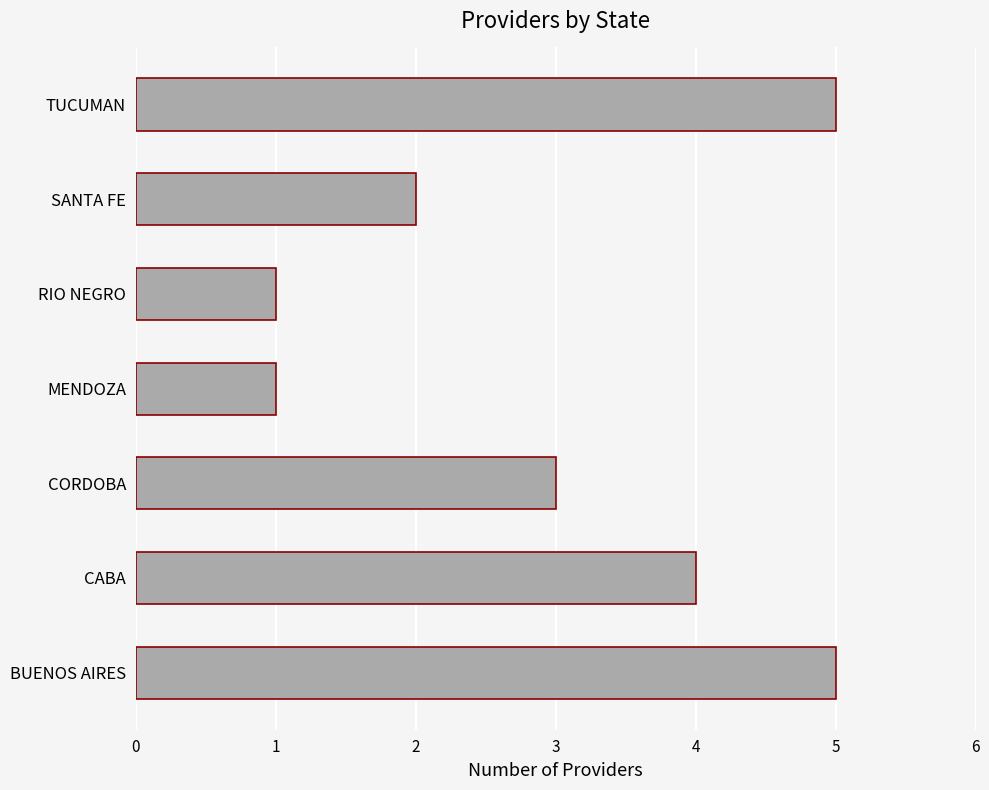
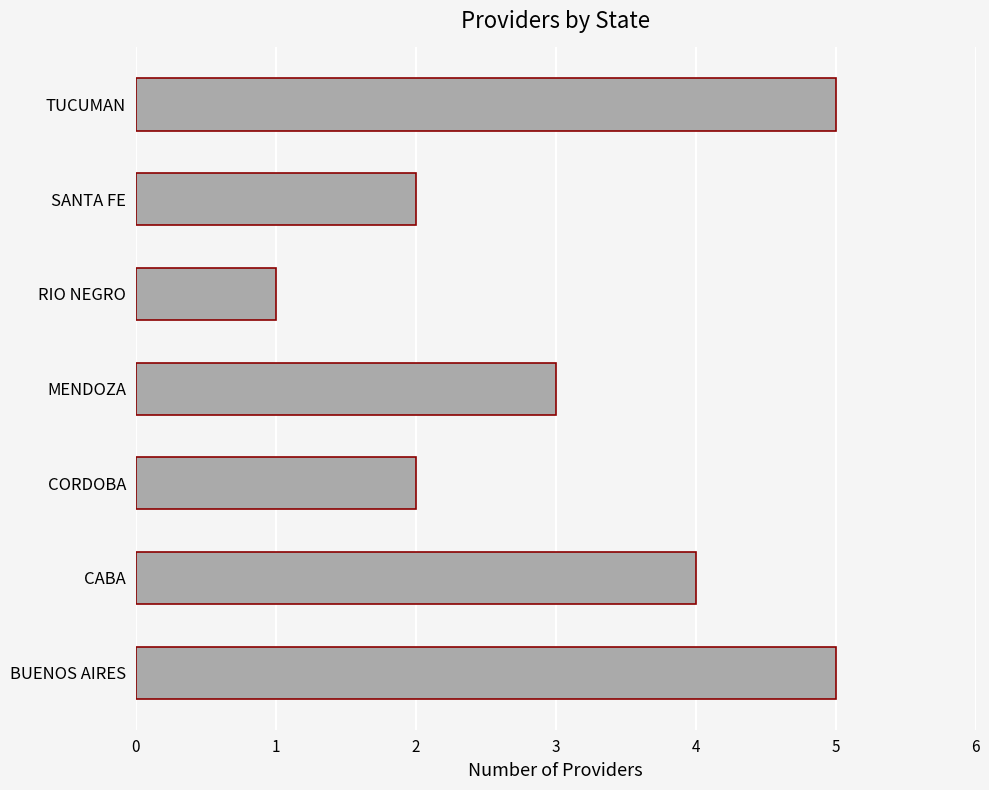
  {
    "TUCUMAN": 5,
    "SANTA FE": 2,
    "RIO NEGRO": 1,
-   "MENDOZA": 1,
-   "CORDOBA": 3,
+   "MENDOZA": 3,
+   "CORDOBA": 2,
    "CABA": 4,
    "BUENOS AIRES": 5
  }
